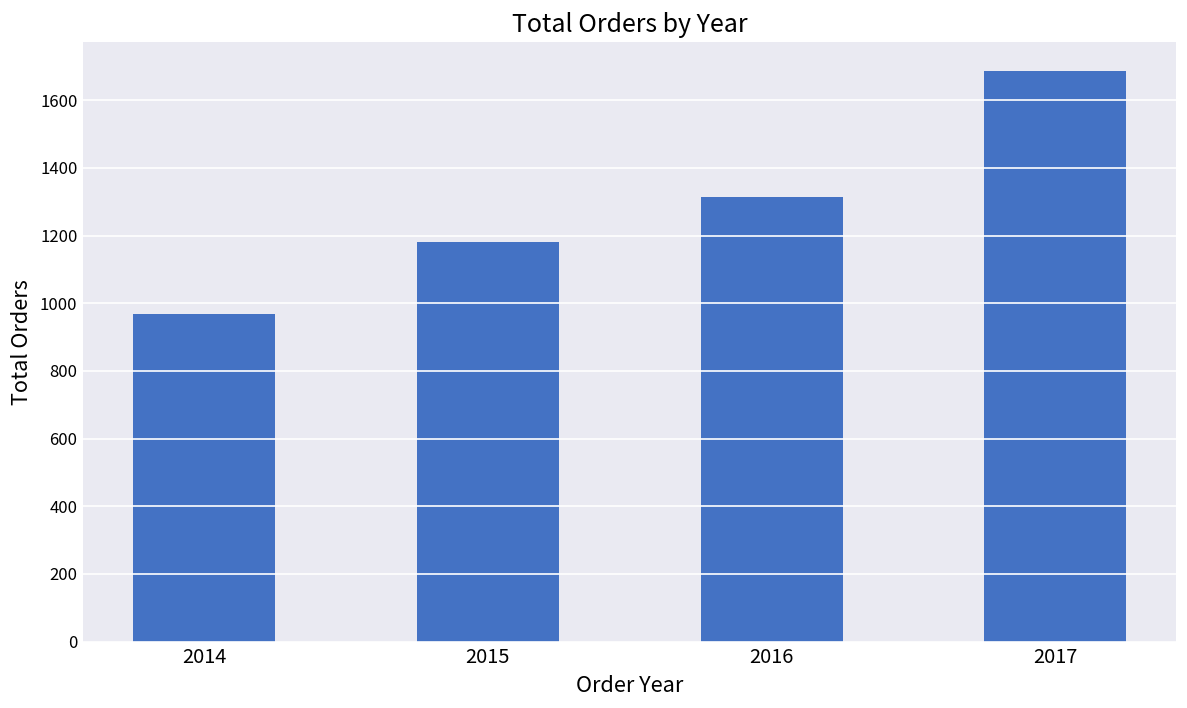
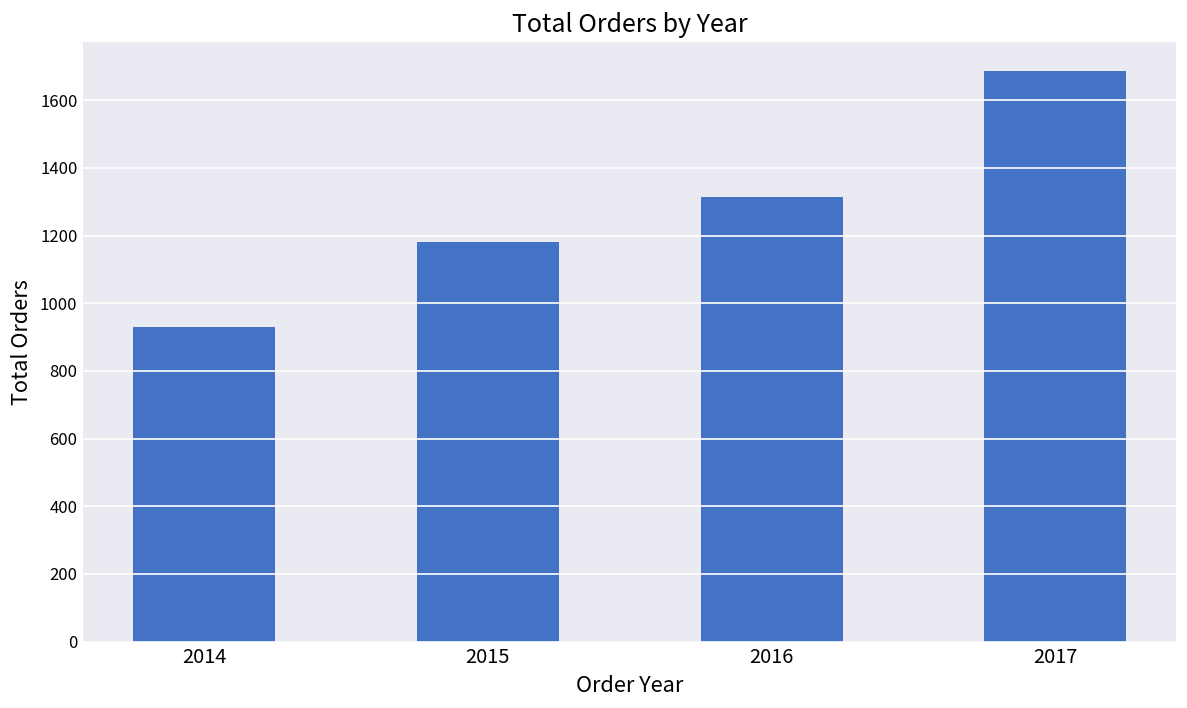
  {
-   "2014": 970,
+   "2014": 930,
    "2015": 1180,
    "2016": 1320,
    "2017": 1690
  }
